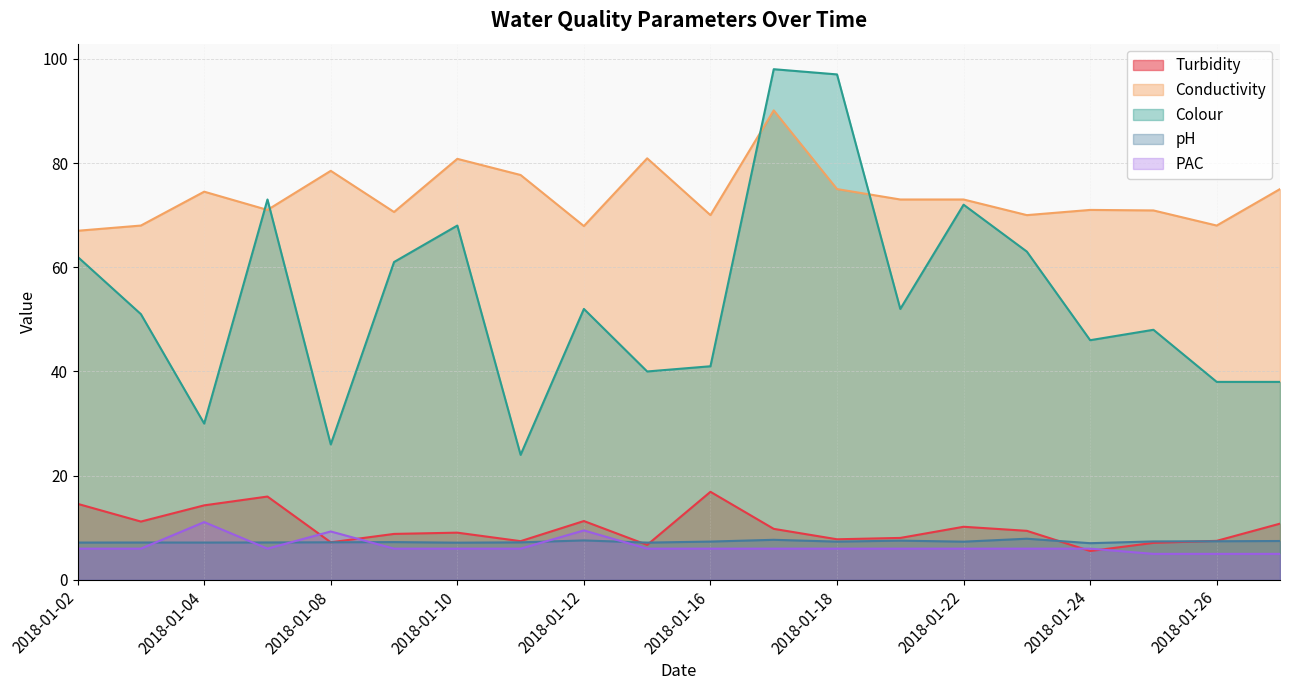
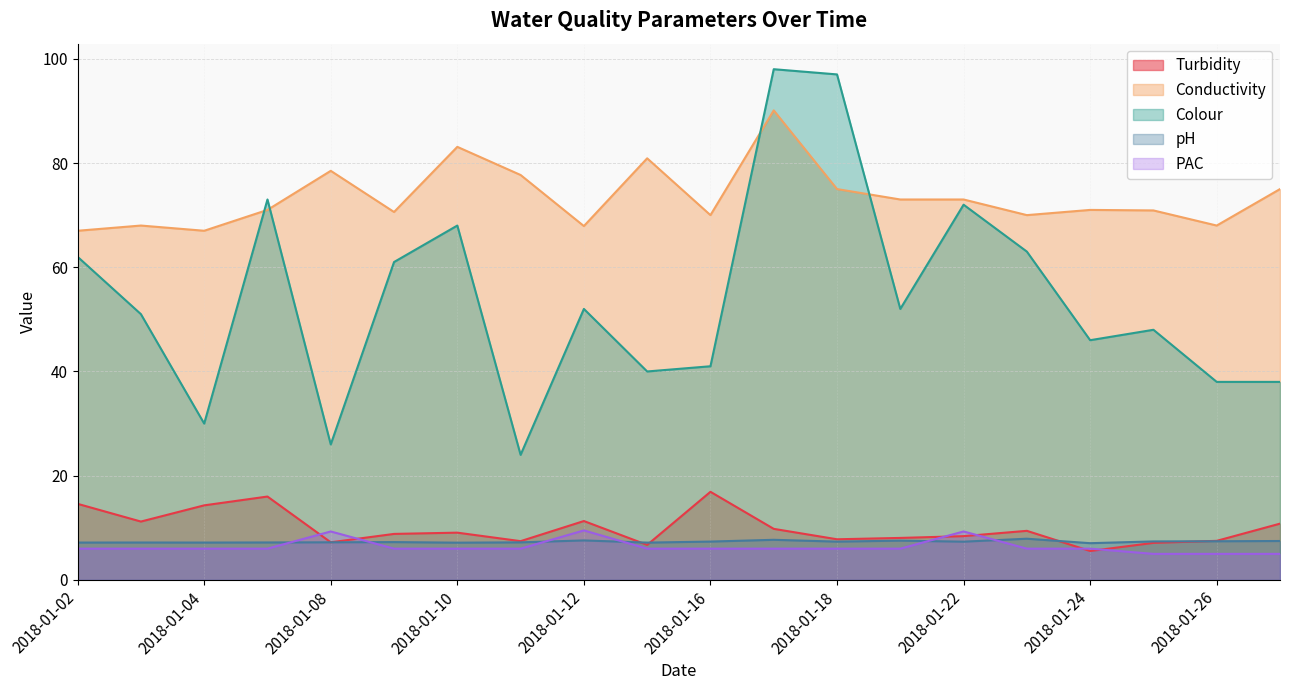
  {
    "Turbidity": {
      "2018-01-02": 15,
      "2018-01-04": 14,
      "2018-01-10": 9,
      "2018-01-12": 11,
      "2018-01-16": 17,
-     "2018-01-22": 10
+     "2018-01-22": 8
    },
    "Conductivity": {
      "2018-01-02": 67,
-     "2018-01-04": 75,
+     "2018-01-04": 67,
      "2018-01-08": 79,
-     "2018-01-10": 81,
+     "2018-01-10": 83,
      "2018-01-12": 68,
      "2018-01-16": 70,
      "2018-01-18": 75,
      "2018-01-22": 73,
      "2018-01-24": 71,
      "2018-01-26": 68
    },
    "PAC": {
      "2018-01-02": 6,
-     "2018-01-04": 11,
+     "2018-01-04": 6,
      "2018-01-08": 9,
      "2018-01-10": 6,
      "2018-01-12": 10,
      "2018-01-16": 6,
      "2018-01-18": 6,
-     "2018-01-22": 6,
+     "2018-01-22": 9,
      "2018-01-26": 5
    }
  }
